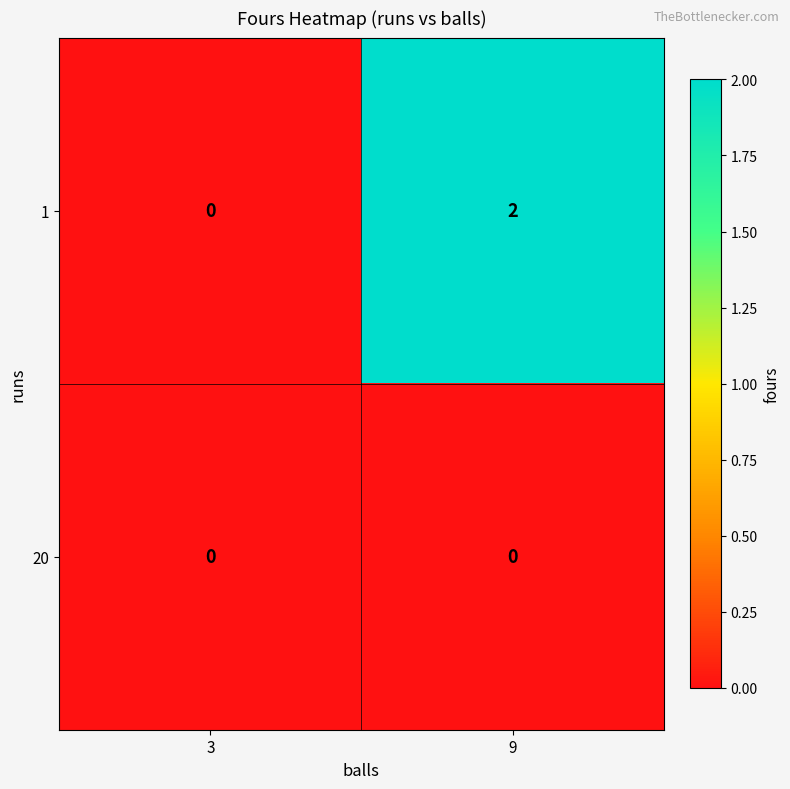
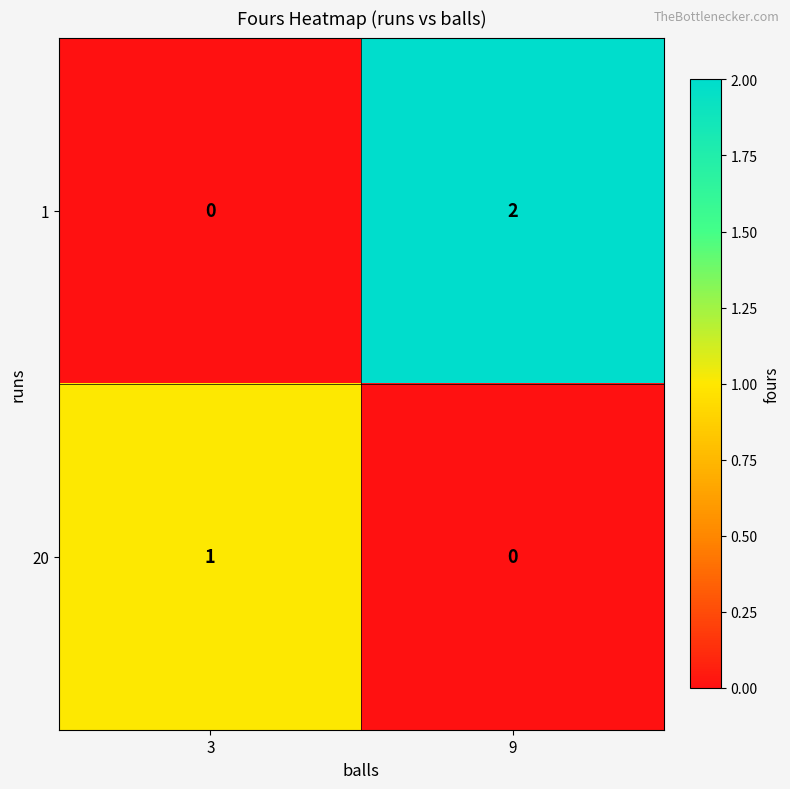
  {
    "1": {
      "3": 0,
      "9": 2
    },
    "20": {
-     "3": 0,
+     "3": 1,
      "9": 0
    }
  }
